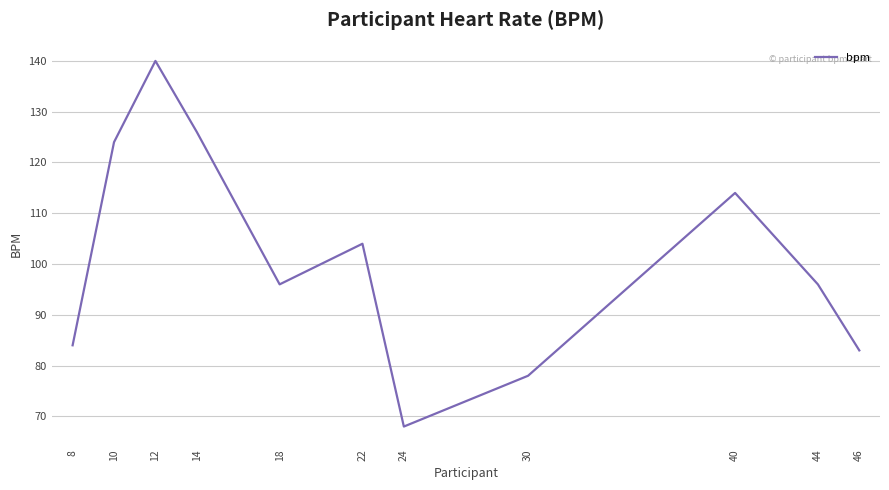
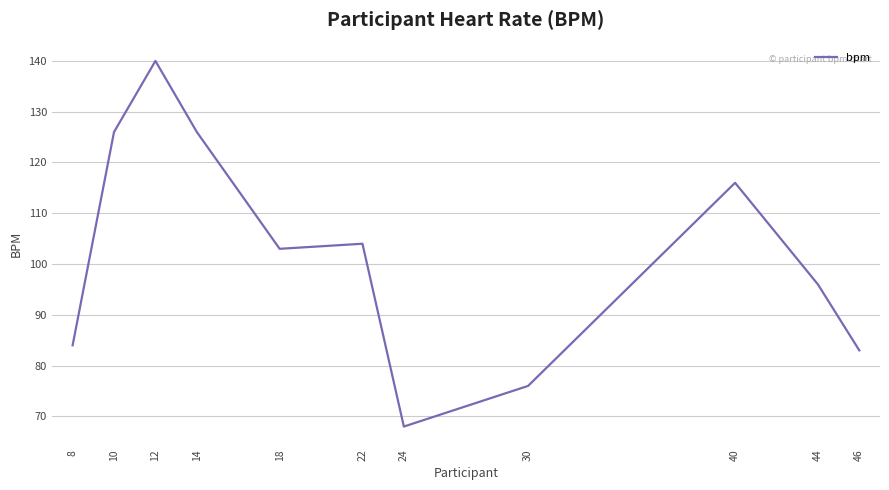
  {
    "8": 84,
-   "10": 124,
+   "10": 126,
    "12": 140,
    "14": 126,
-   "18": 96,
+   "18": 103,
    "22": 104,
    "24": 68,
-   "30": 78,
-   "40": 114,
+   "30": 76,
+   "40": 116,
    "44": 96,
    "46": 83
  }
